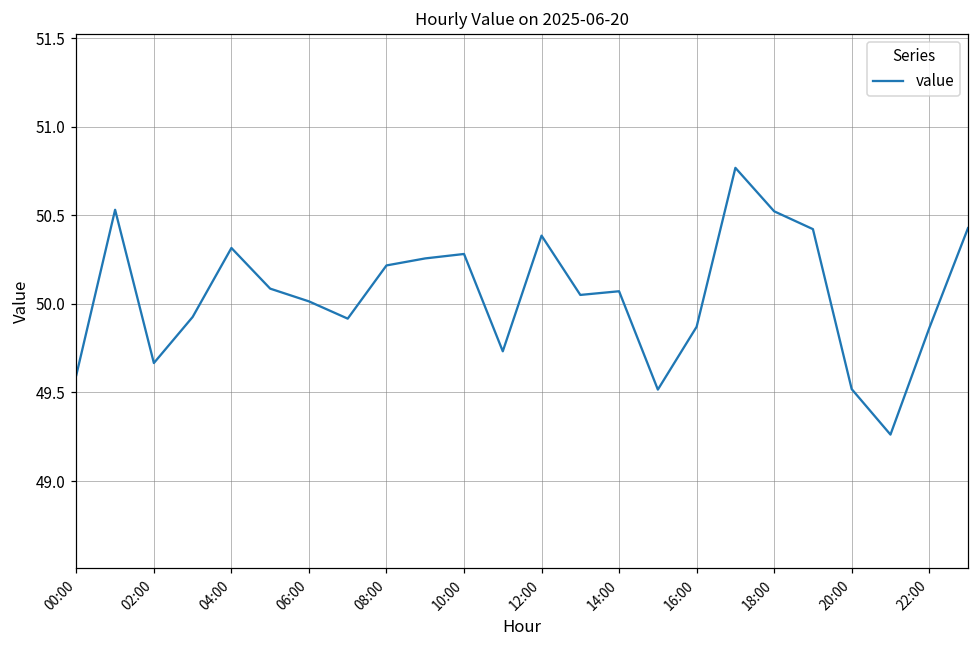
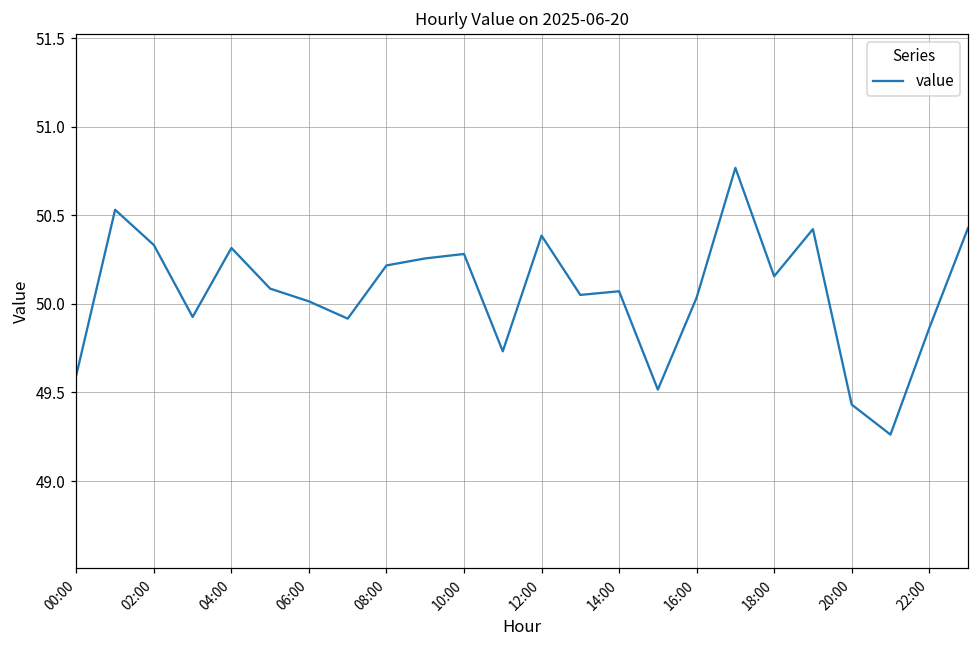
  {
    "00:00": 49.60,
-   "02:00": 49.67,
+   "02:00": 50.33,
    "04:00": 50.32,
    "06:00": 50.01,
    "08:00": 50.22,
    "10:00": 50.28,
    "12:00": 50.39,
    "14:00": 50.07,
-   "16:00": 49.87,
-   "18:00": 50.52,
-   "20:00": 49.52,
+   "16:00": 50.04,
+   "18:00": 50.16,
+   "20:00": 49.43,
    "22:00": 49.86
  }
